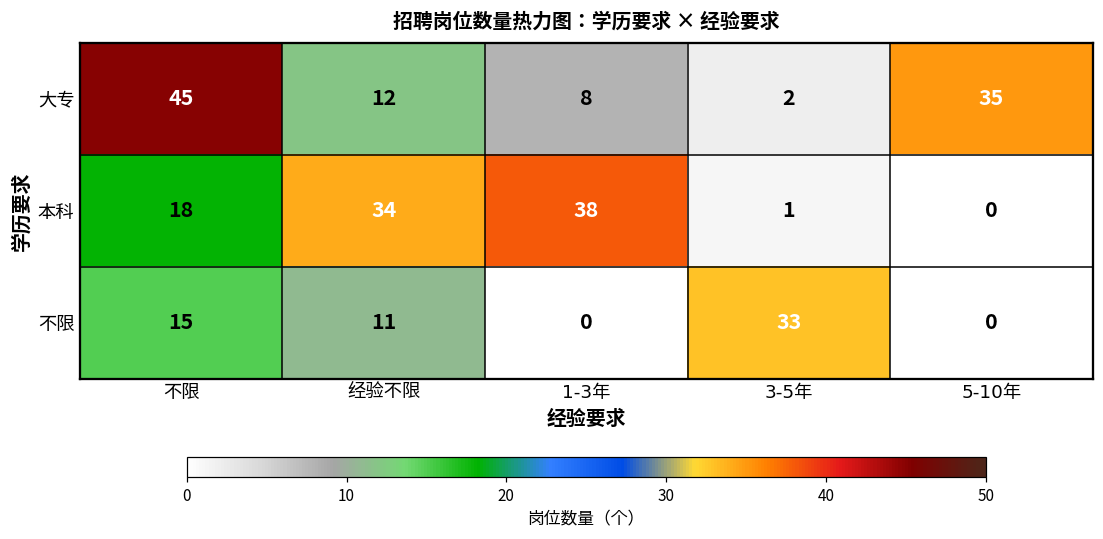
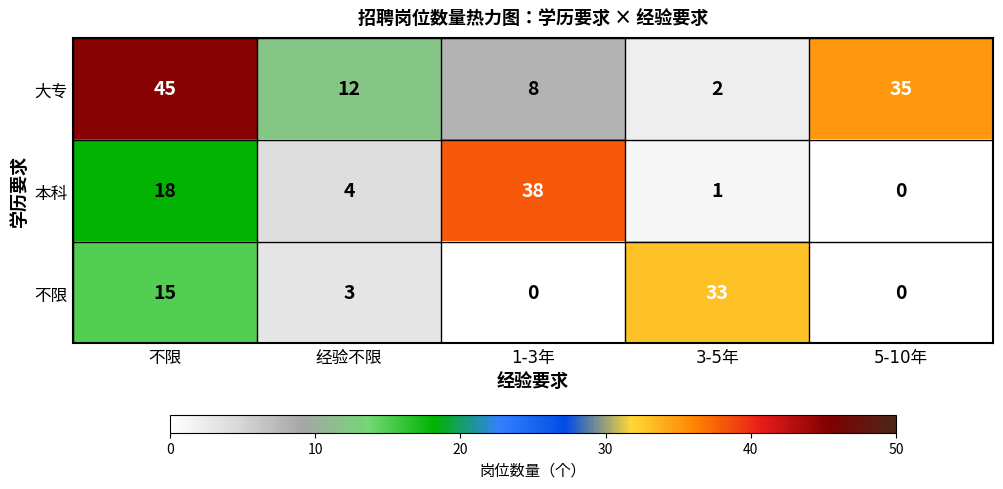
  {
    "大专": {
      "不限": 45,
      "经验不限": 12,
      "1-3年": 8,
      "3-5年": 2,
      "5-10年": 35
    },
    "本科": {
      "不限": 18,
-     "经验不限": 34,
+     "经验不限": 4,
      "1-3年": 38,
      "3-5年": 1,
      "5-10年": 0
    },
    "不限": {
      "不限": 15,
-     "经验不限": 11,
+     "经验不限": 3,
      "1-3年": 0,
      "3-5年": 33,
      "5-10年": 0
    }
  }
